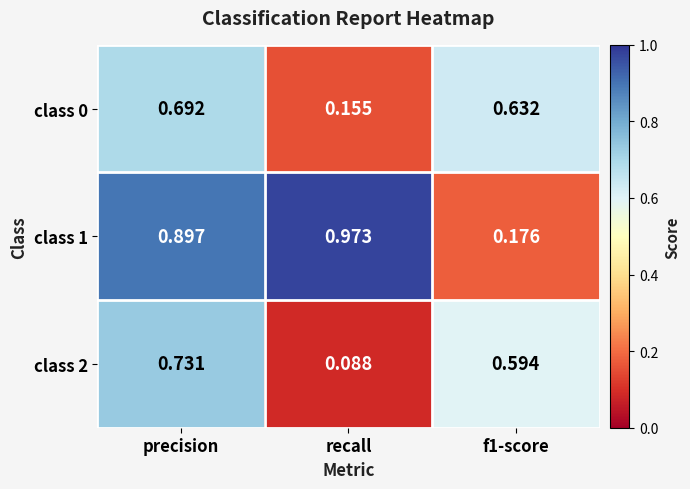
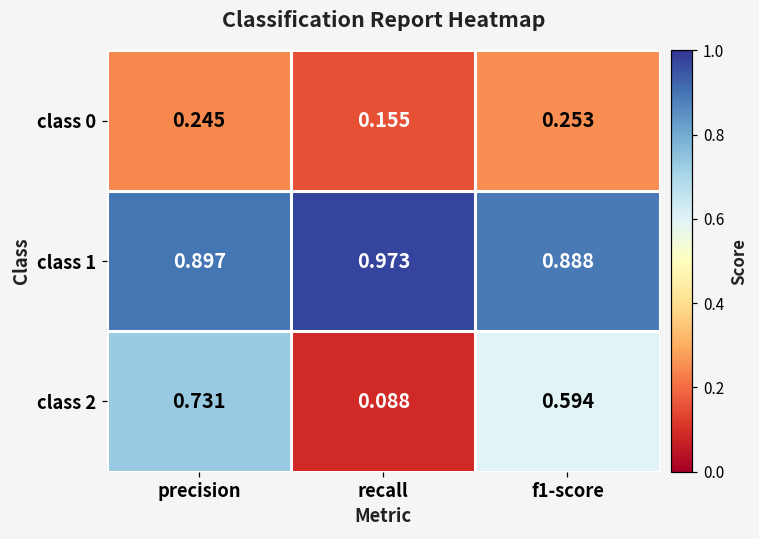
  {
    "class 0": {
-     "precision": 0.692,
+     "precision": 0.245,
      "recall": 0.155,
-     "f1-score": 0.632
+     "f1-score": 0.253
    },
    "class 1": {
      "precision": 0.897,
      "recall": 0.973,
-     "f1-score": 0.176
+     "f1-score": 0.888
    },
    "class 2": {
      "precision": 0.731,
      "recall": 0.088,
      "f1-score": 0.594
    }
  }
